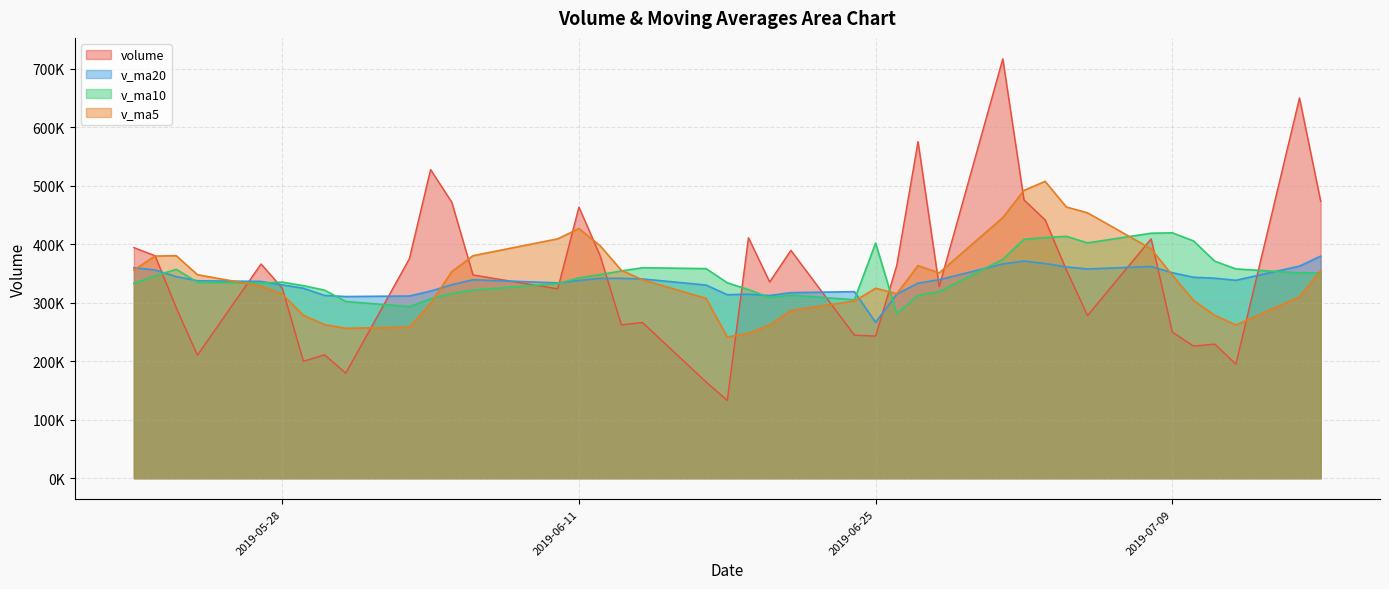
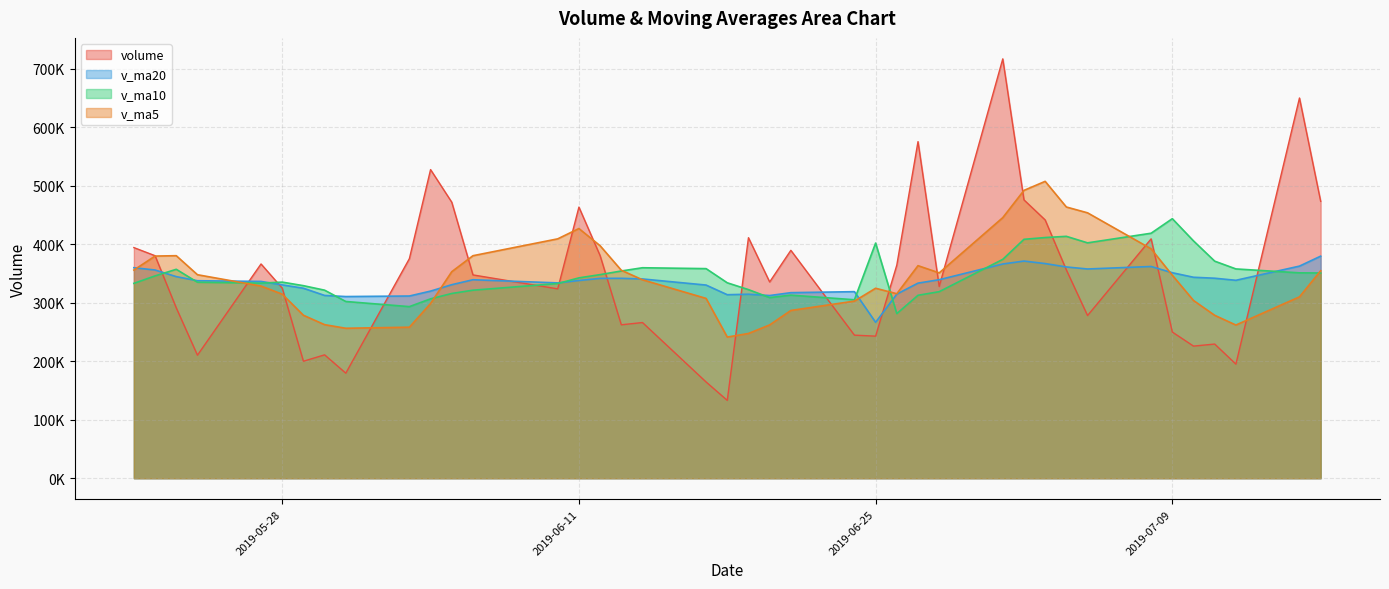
  {
    "v_ma20": {
      "2019-05-28": 330000,
      "2019-06-11": 340000,
      "2019-06-25": 270000,
      "2019-07-09": 350000
    },
    "v_ma10": {
      "2019-05-28": 340000,
      "2019-06-11": 340000,
      "2019-06-25": 400000,
-     "2019-07-09": 420000
+     "2019-07-09": 440000
    }
  }
